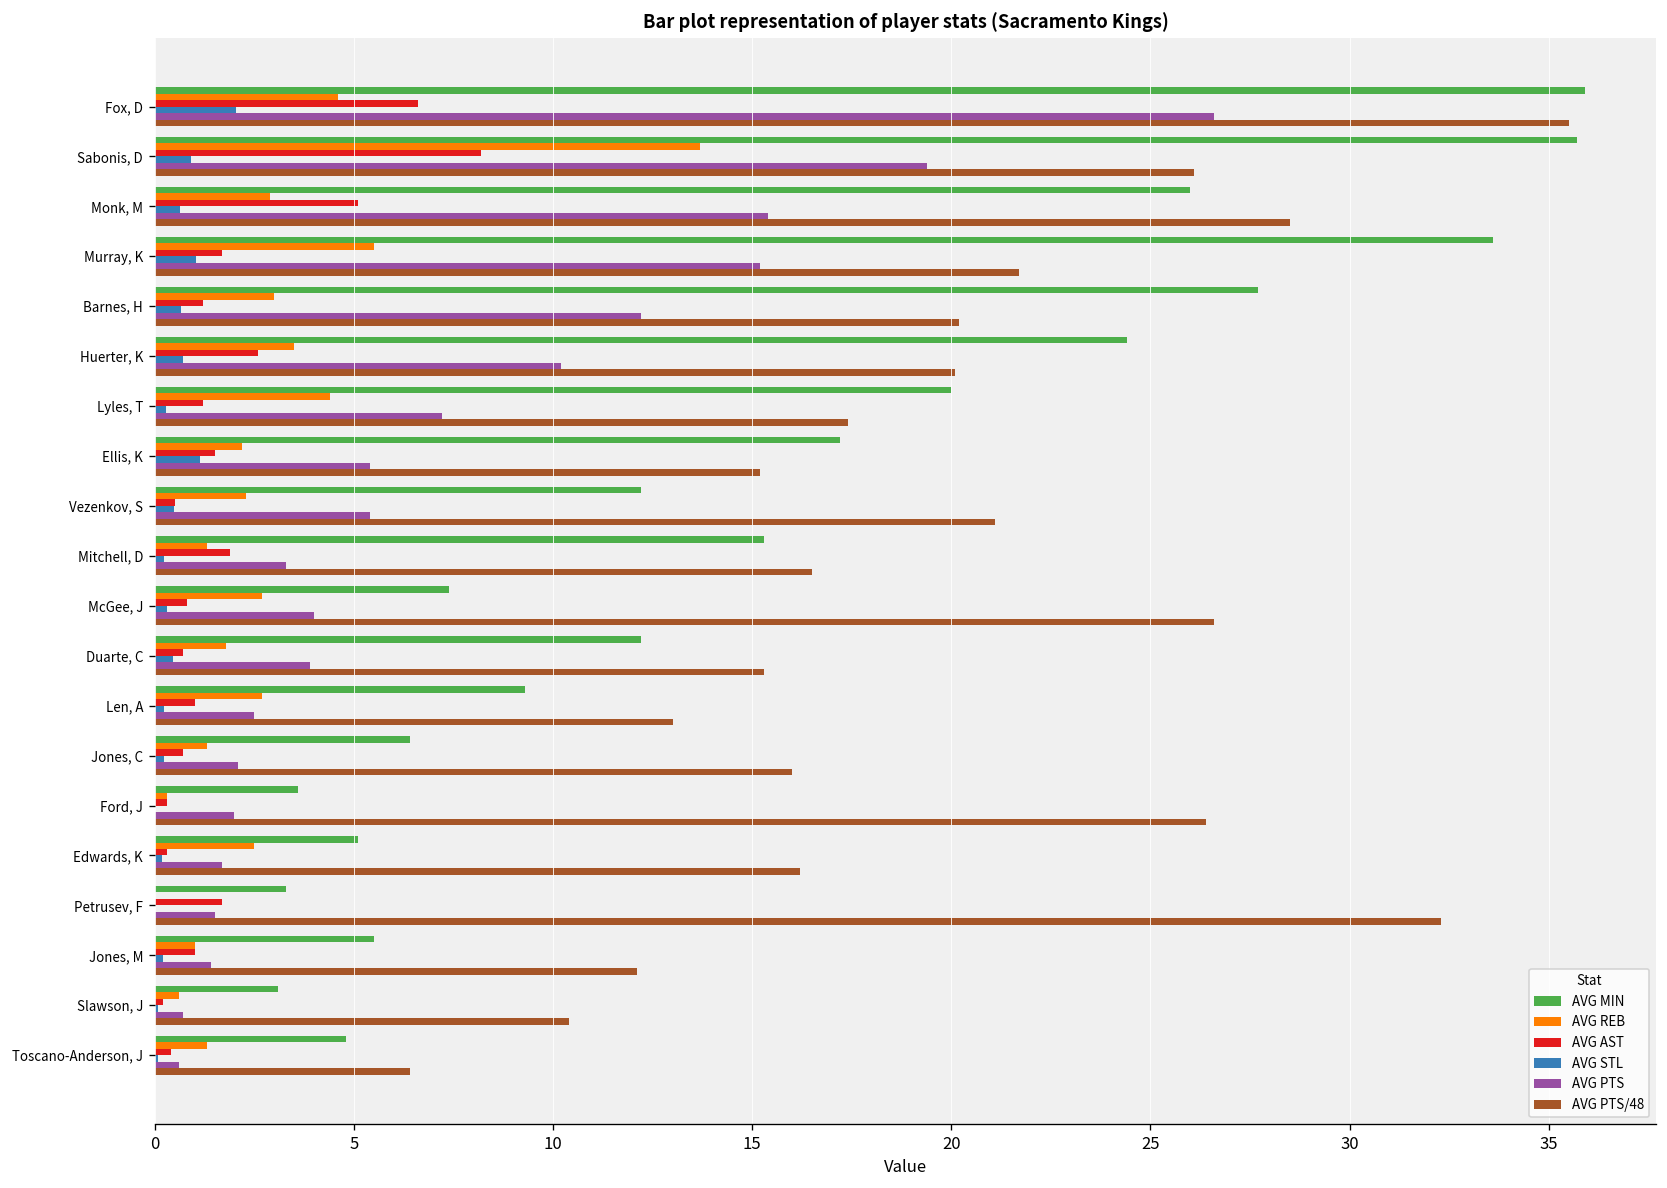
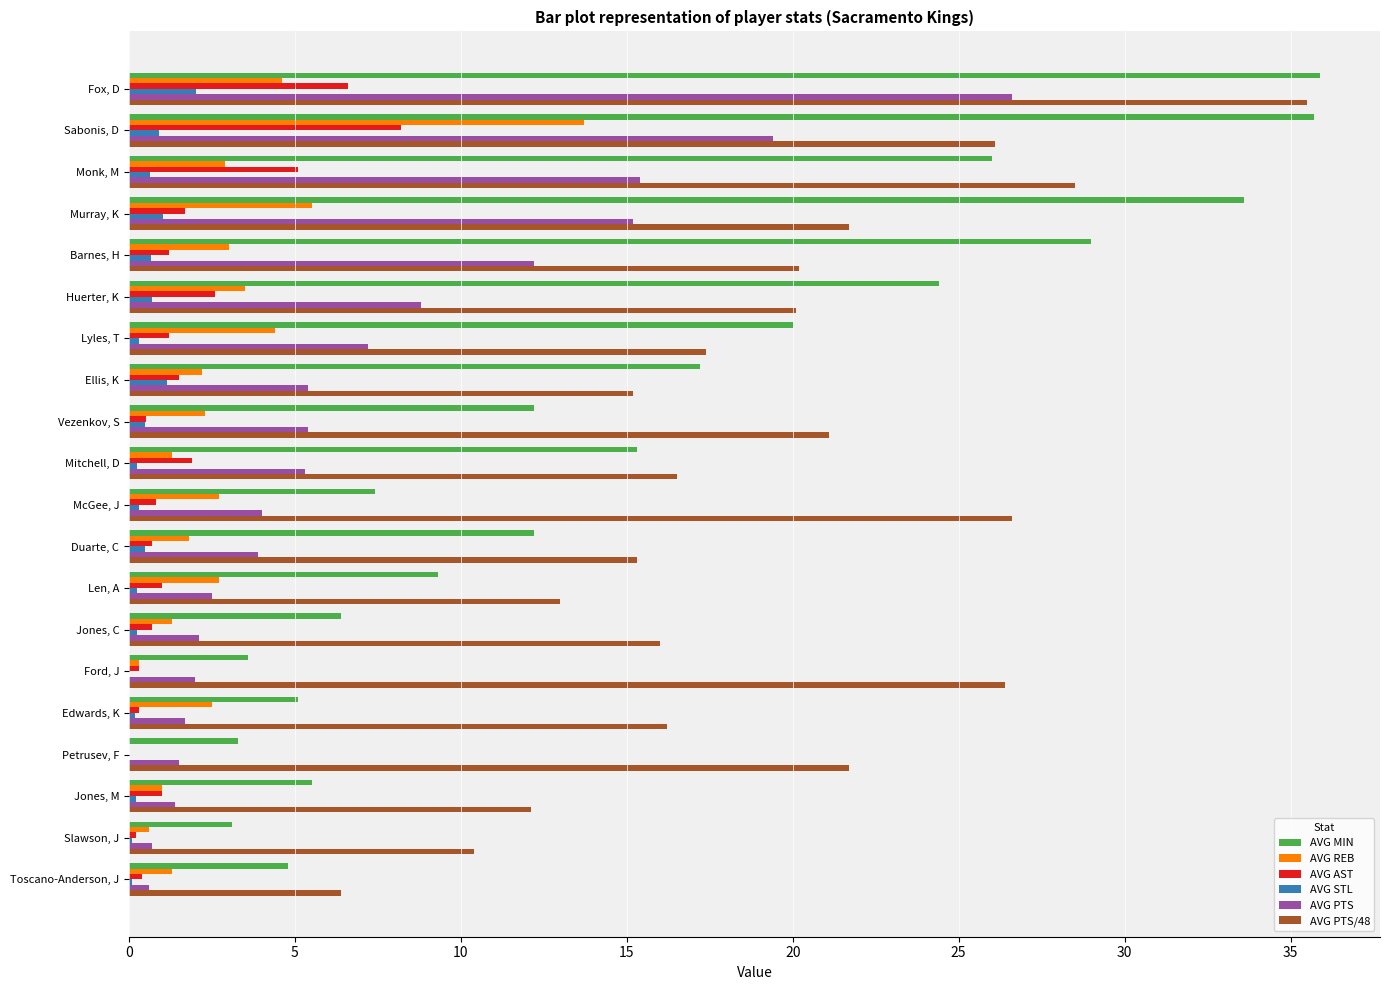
  {
    "AVG MIN": {
      "Fox, D": 35.9,
      "Sabonis, D": 35.7,
      "Monk, M": 26.0,
      "Murray, K": 33.6,
-     "Barnes, H": 27.7,
+     "Barnes, H": 29.0,
      "Huerter, K": 24.4,
      "Lyles, T": 20.0,
      "Ellis, K": 17.2,
      "Vezenkov, S": 12.2,
      "Mitchell, D": 15.3,
      "McGee, J": 7.4,
      "Duarte, C": 12.2,
      "Len, A": 9.3,
      "Jones, C": 6.4,
      "Ford, J": 3.6,
      "Edwards, K": 5.1,
      "Petrusev, F": 3.3,
      "Jones, M": 5.5,
      "Slawson, J": 3.1,
      "Toscano-Anderson, J": 4.8
    },
    "AVG REB": {
      "Fox, D": 4.6,
      "Sabonis, D": 13.7,
      "Monk, M": 2.9,
      "Murray, K": 5.5,
      "Barnes, H": 3.0,
      "Huerter, K": 3.5,
      "Lyles, T": 4.4,
      "Ellis, K": 2.2,
      "Vezenkov, S": 2.3,
      "Mitchell, D": 1.3,
      "McGee, J": 2.7,
      "Duarte, C": 1.8,
      "Len, A": 2.7,
      "Jones, C": 1.3,
      "Ford, J": 0.3,
      "Edwards, K": 2.5,
      "Petrusev, F": 0.0,
      "Jones, M": 1.0,
      "Slawson, J": 0.6,
      "Toscano-Anderson, J": 1.3
    },
    "AVG AST": {
      "Fox, D": 6.6,
      "Sabonis, D": 8.2,
      "Monk, M": 5.1,
      "Murray, K": 1.7,
      "Barnes, H": 1.2,
      "Huerter, K": 2.6,
      "Lyles, T": 1.2,
      "Ellis, K": 1.5,
      "Vezenkov, S": 0.5,
      "Mitchell, D": 1.9,
      "McGee, J": 0.8,
      "Duarte, C": 0.7,
      "Len, A": 1.0,
      "Jones, C": 0.7,
      "Ford, J": 0.3,
      "Edwards, K": 0.3,
-     "Petrusev, F": 1.7,
+     "Petrusev, F": 0.0,
      "Jones, M": 1.0,
      "Slawson, J": 0.2,
      "Toscano-Anderson, J": 0.4
    },
    "AVG STL": {
      "Fox, D": 2.0,
      "Sabonis, D": 0.9,
      "Monk, M": 0.6,
      "Murray, K": 1.0,
      "Barnes, H": 0.7,
      "Huerter, K": 0.7,
      "Lyles, T": 0.3,
      "Ellis, K": 1.1,
      "Vezenkov, S": 0.5,
      "Mitchell, D": 0.2,
      "McGee, J": 0.3,
      "Duarte, C": 0.5,
      "Len, A": 0.2,
      "Jones, C": 0.2,
      "Ford, J": 0.0,
      "Edwards, K": 0.2,
      "Petrusev, F": 0.0,
      "Jones, M": 0.2,
      "Slawson, J": 0.1,
      "Toscano-Anderson, J": 0.1
    },
    "AVG PTS": {
      "Fox, D": 26.6,
      "Sabonis, D": 19.4,
      "Monk, M": 15.4,
      "Murray, K": 15.2,
      "Barnes, H": 12.2,
-     "Huerter, K": 10.2,
+     "Huerter, K": 8.8,
      "Lyles, T": 7.2,
      "Ellis, K": 5.4,
      "Vezenkov, S": 5.4,
-     "Mitchell, D": 3.3,
+     "Mitchell, D": 5.3,
      "McGee, J": 4.0,
      "Duarte, C": 3.9,
      "Len, A": 2.5,
      "Jones, C": 2.1,
      "Ford, J": 2.0,
      "Edwards, K": 1.7,
      "Petrusev, F": 1.5,
      "Jones, M": 1.4,
      "Slawson, J": 0.7,
      "Toscano-Anderson, J": 0.6
    },
    "AVG PTS/48": {
      "Fox, D": 35.5,
      "Sabonis, D": 26.1,
      "Monk, M": 28.5,
      "Murray, K": 21.7,
      "Barnes, H": 20.2,
      "Huerter, K": 20.1,
      "Lyles, T": 17.4,
      "Ellis, K": 15.2,
      "Vezenkov, S": 21.1,
      "Mitchell, D": 16.5,
      "McGee, J": 26.6,
      "Duarte, C": 15.3,
      "Len, A": 13.0,
      "Jones, C": 16.0,
      "Ford, J": 26.4,
      "Edwards, K": 16.2,
-     "Petrusev, F": 32.3,
+     "Petrusev, F": 21.7,
      "Jones, M": 12.1,
      "Slawson, J": 10.4,
      "Toscano-Anderson, J": 6.4
    }
  }
